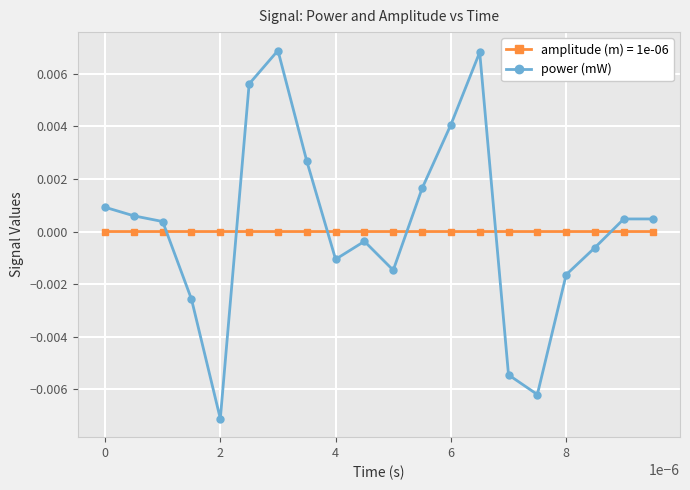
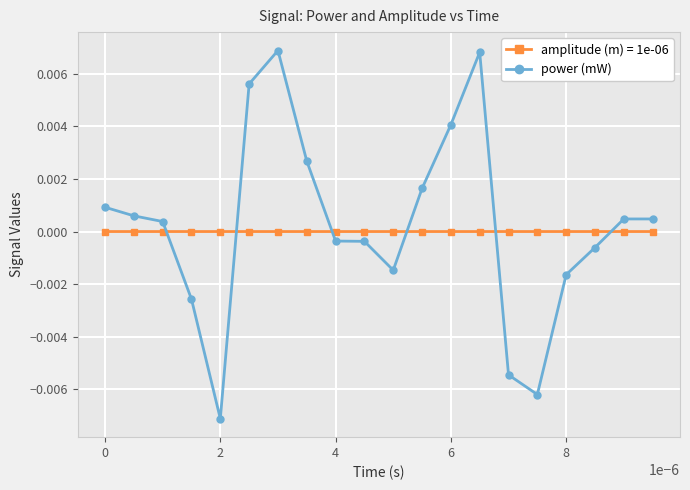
  {
    "amplitude (m) = 1e-06": {
      "0": 0.0000,
      "2": 0.0000,
      "4": 0.0000,
      "6": 0.0000,
      "8": 0.0000
    },
    "power (mW)": {
      "0": 0.0009,
      "2": -0.0071,
-     "4": -0.0011,
+     "4": -0.0004,
      "6": 0.0041,
      "8": -0.0016
    }
  }
